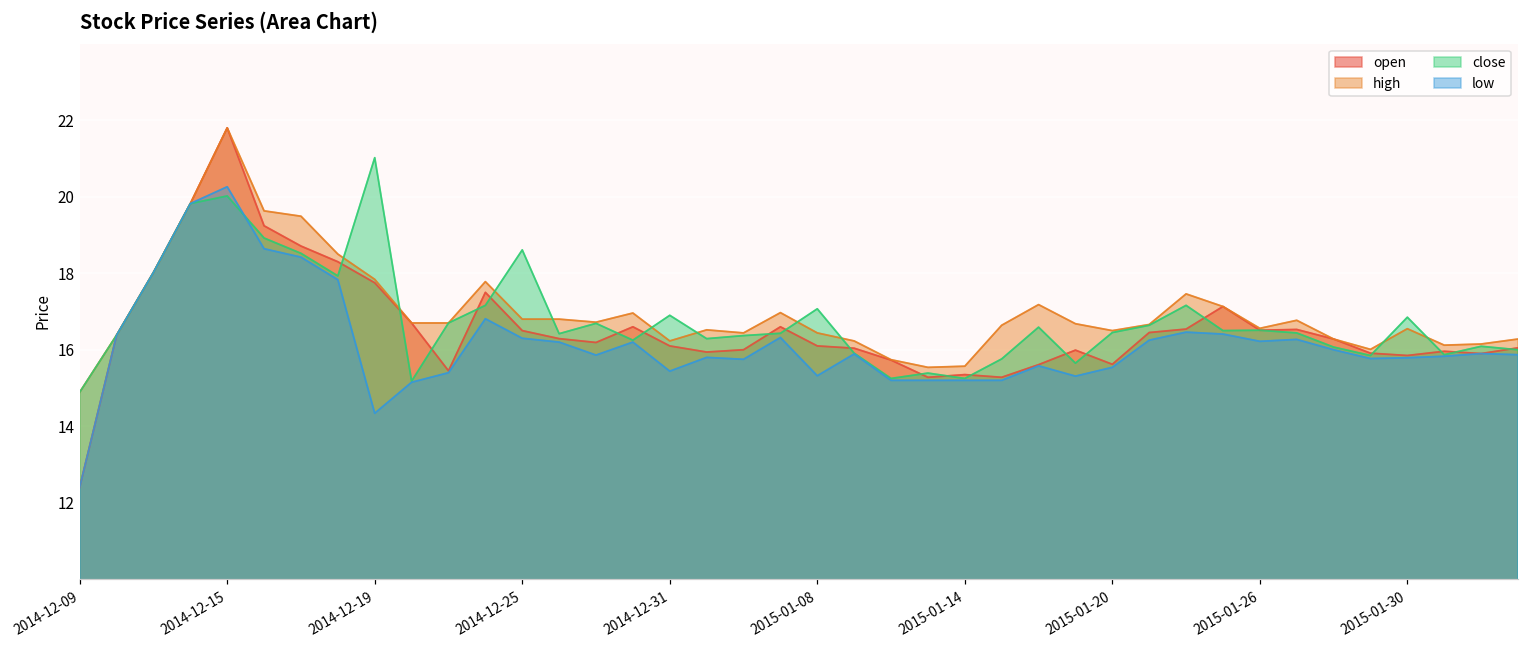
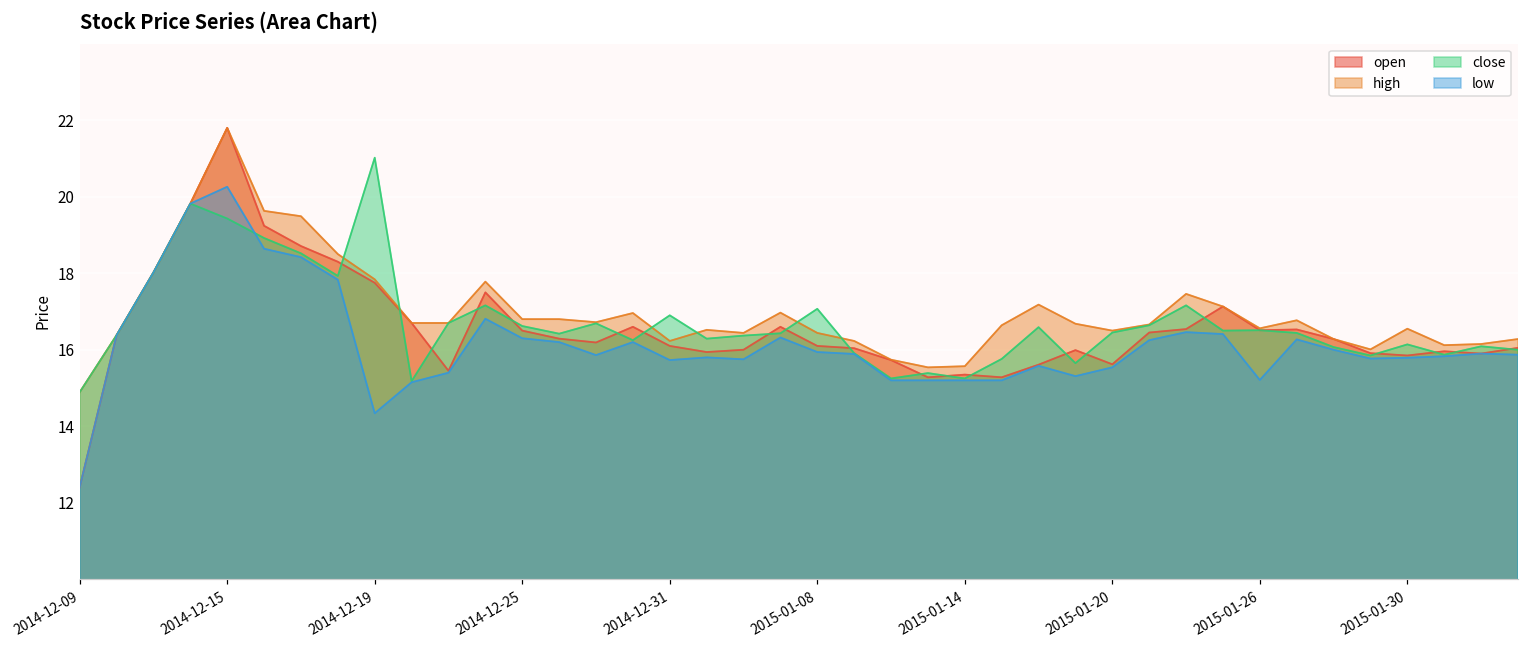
  {
    "close": {
-     "2014-12-15": 20.0,
+     "2014-12-15": 19.4,
      "2014-12-19": 21.0,
-     "2014-12-25": 18.6,
+     "2014-12-25": 16.6,
      "2014-12-31": 16.9,
      "2015-01-08": 17.1,
-     "2015-01-30": 16.9
+     "2015-01-30": 16.1
    },
    "low": {
      "2014-12-15": 20.3,
      "2014-12-19": 14.3,
      "2014-12-25": 16.3,
-     "2014-12-31": 15.4,
-     "2015-01-08": 15.3,
+     "2014-12-31": 15.7,
+     "2015-01-08": 15.9,
      "2015-01-20": 15.5,
-     "2015-01-26": 16.2
+     "2015-01-26": 15.2
    }
  }
